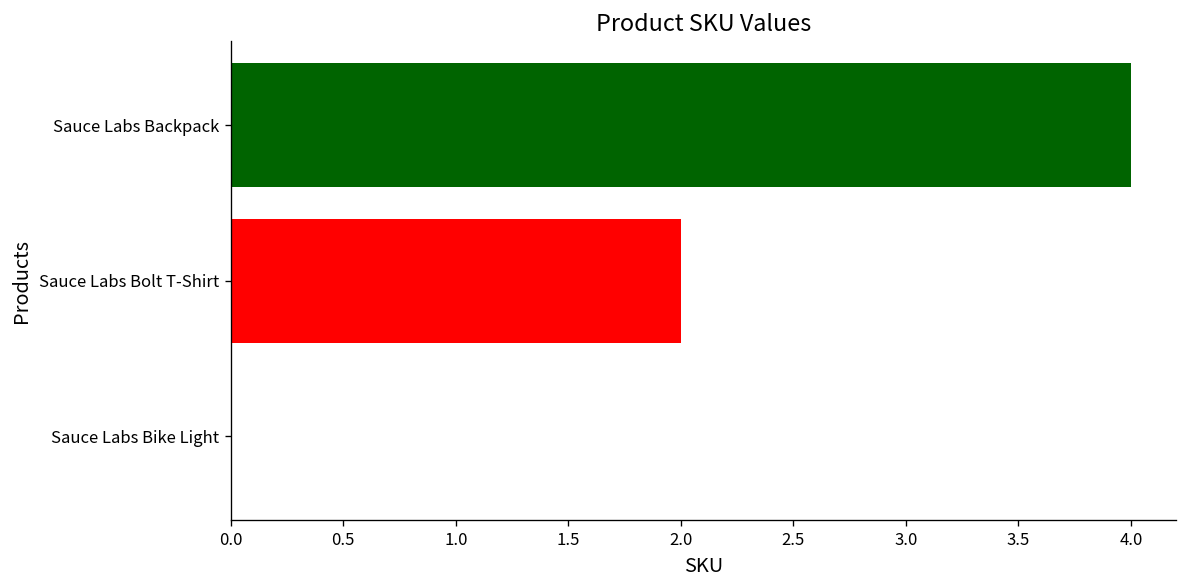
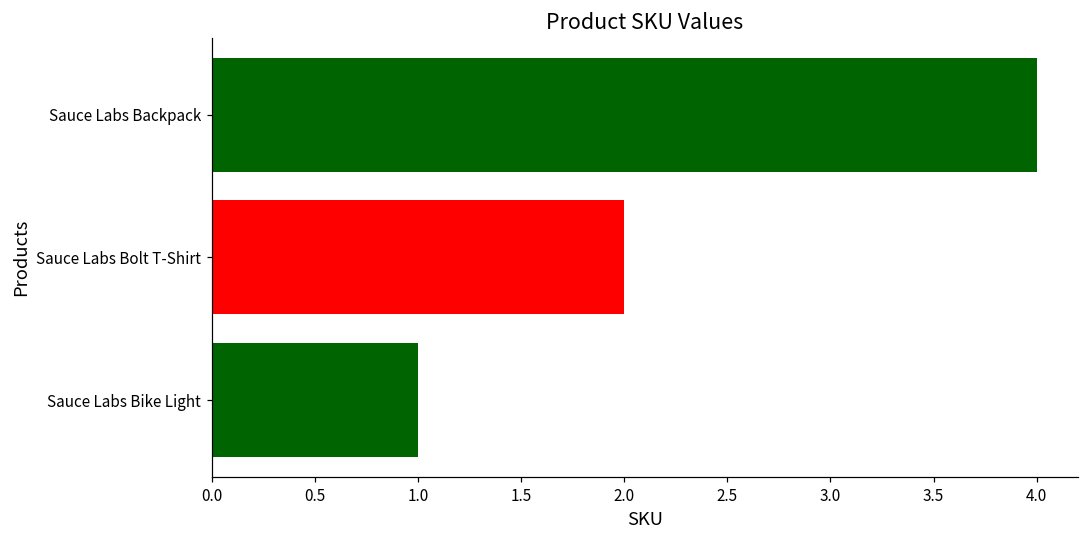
  {
    "Sauce Labs Backpack": 4,
    "Sauce Labs Bolt T-Shirt": 2,
-   "Sauce Labs Bike Light": 0
+   "Sauce Labs Bike Light": 1
  }
